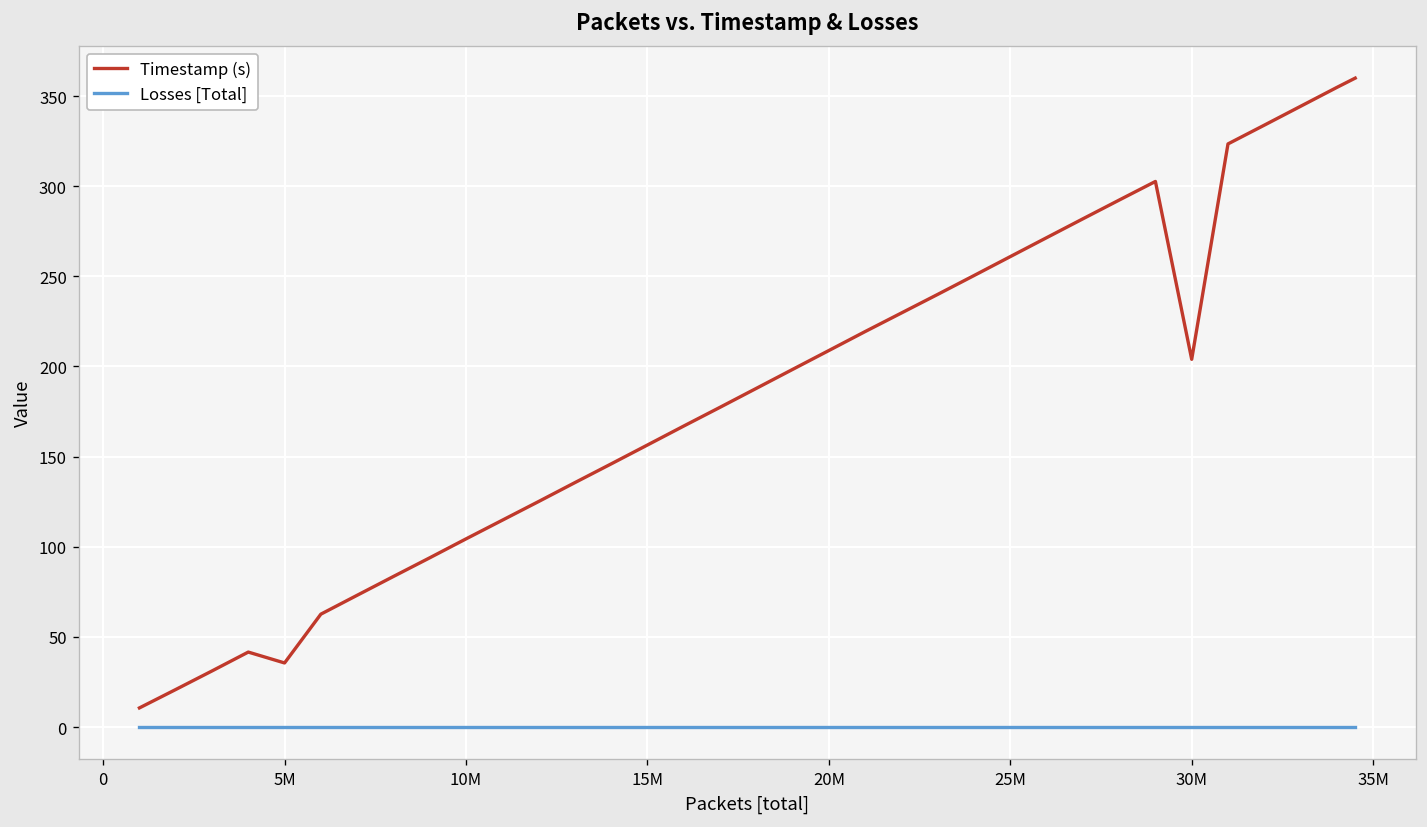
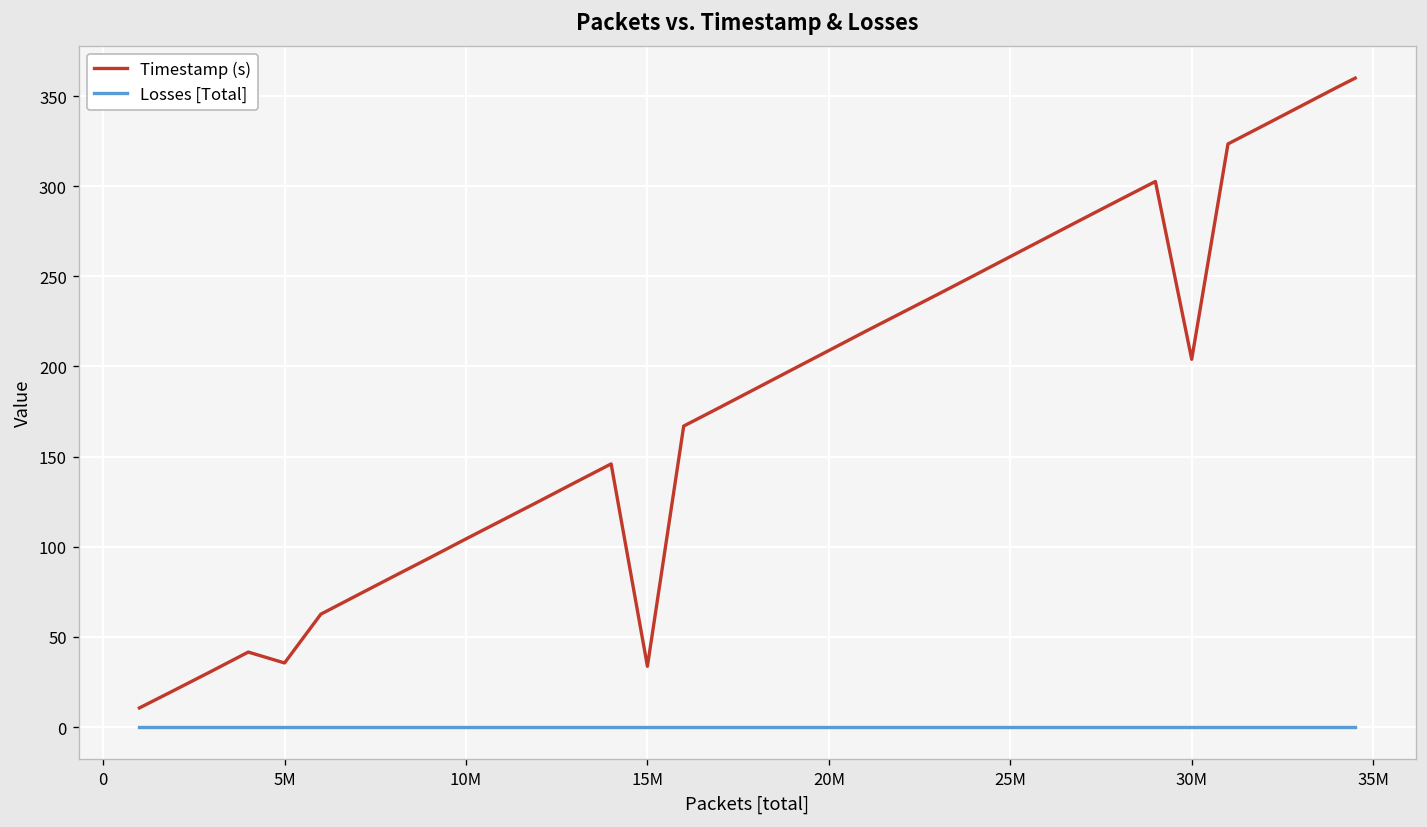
  {
    "Timestamp (s)": {
      "5M": 36,
      "10M": 104,
-     "15M": 156,
+     "15M": 34,
      "20M": 209,
      "25M": 261,
      "30M": 204
    },
    "Losses [Total]": {
      "5M": 0,
      "10M": 0,
      "15M": 0,
      "20M": 0,
      "25M": 0,
      "30M": 0
    }
  }
